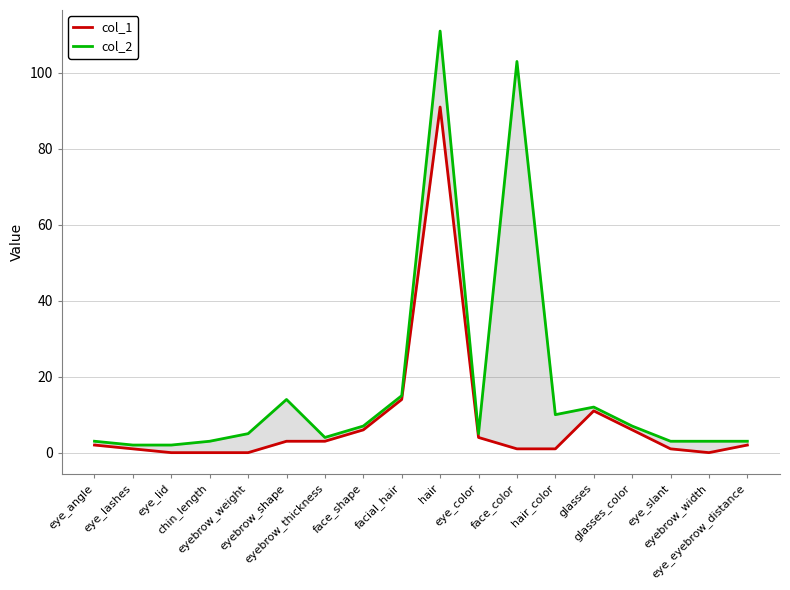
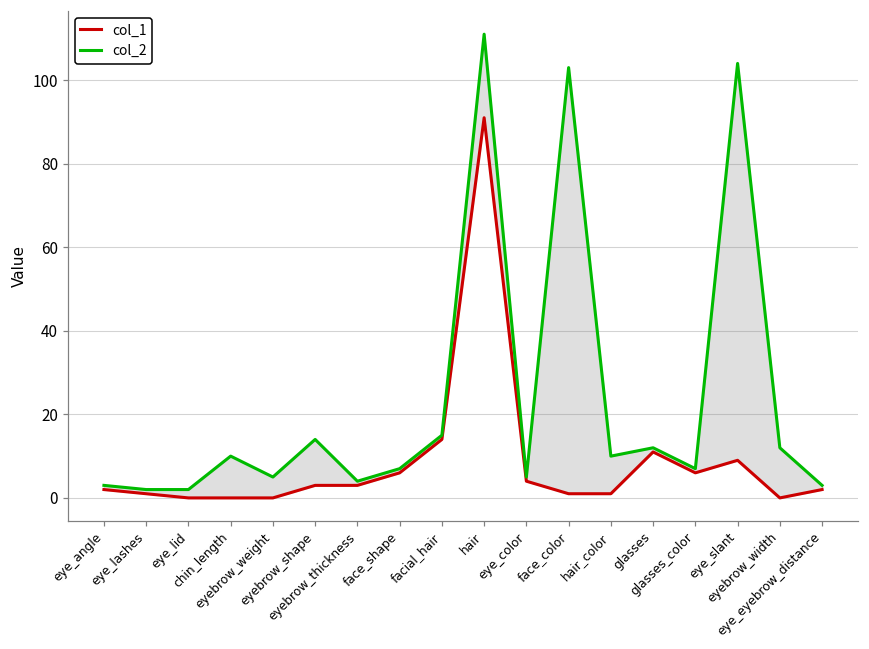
  {
    "col_1": {
      "eye_angle": 2,
      "eye_lashes": 1,
      "eye_lid": 0,
      "chin_length": 0,
      "eyebrow_weight": 0,
      "eyebrow_shape": 3,
      "eyebrow_thickness": 3,
      "face_shape": 6,
      "facial_hair": 14,
      "hair": 91,
      "eye_color": 4,
      "face_color": 1,
      "hair_color": 1,
      "glasses": 11,
      "glasses_color": 6,
-     "eye_slant": 1,
+     "eye_slant": 9,
      "eyebrow_width": 0,
      "eye_eyebrow_distance": 2
    },
    "col_2": {
      "eye_angle": 3,
      "eye_lashes": 2,
      "eye_lid": 2,
-     "chin_length": 3,
+     "chin_length": 10,
      "eyebrow_weight": 5,
      "eyebrow_shape": 14,
      "eyebrow_thickness": 4,
      "face_shape": 7,
      "facial_hair": 15,
      "hair": 111,
      "eye_color": 5,
      "face_color": 103,
      "hair_color": 10,
      "glasses": 12,
      "glasses_color": 7,
-     "eye_slant": 3,
-     "eyebrow_width": 3,
+     "eye_slant": 104,
+     "eyebrow_width": 12,
      "eye_eyebrow_distance": 3
    }
  }
